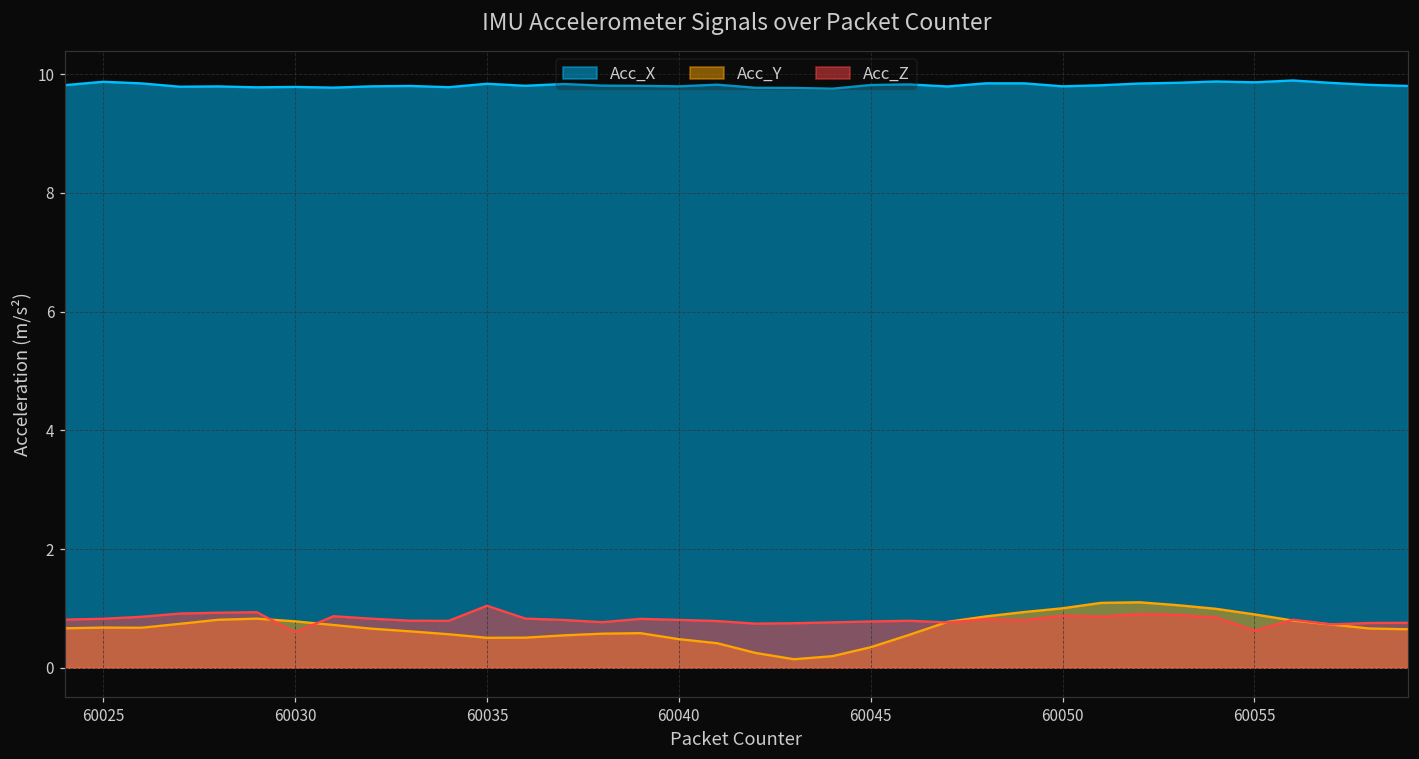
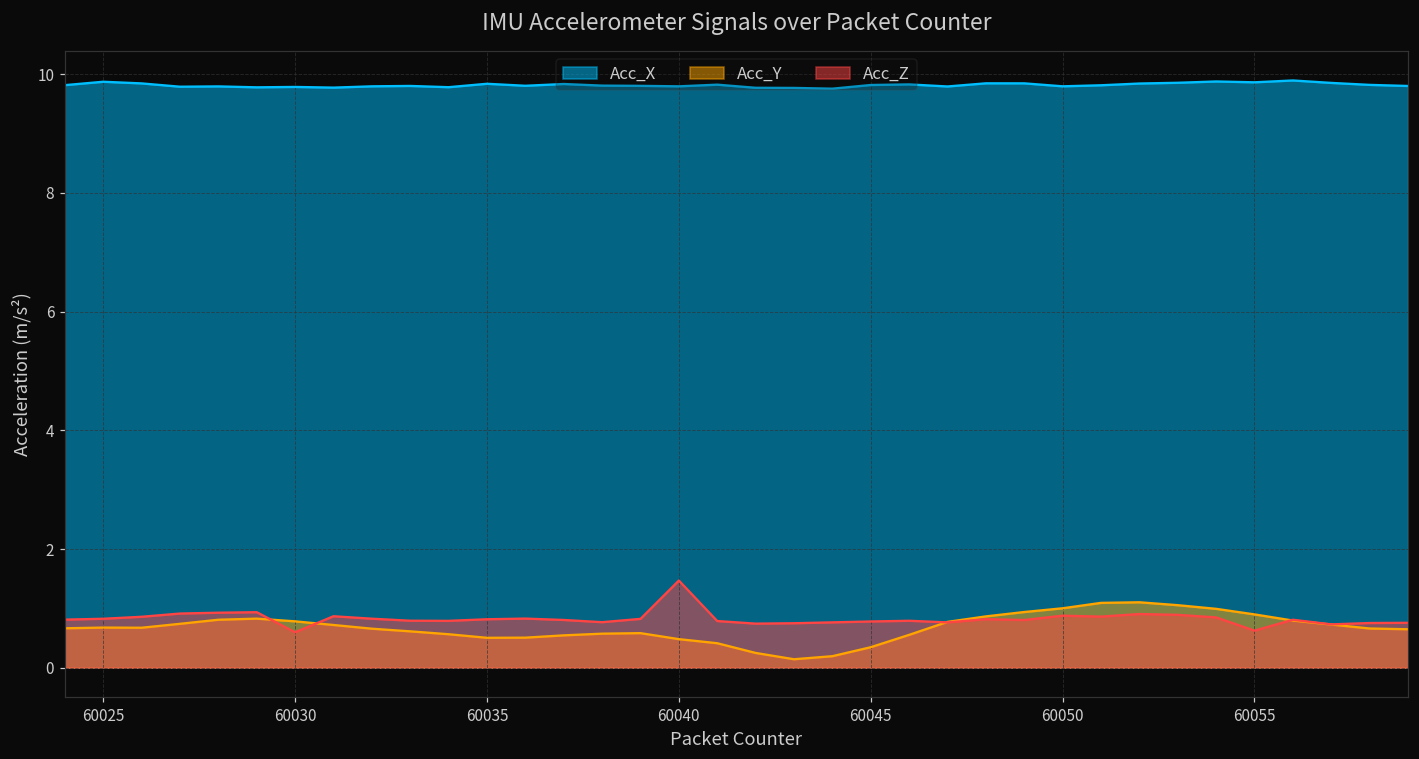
  {
    "Acc_X": {
      "60025": 9.9,
      "60030": 9.8,
      "60035": 9.8,
      "60050": 9.8,
      "60055": 9.9
    },
    "Acc_Y": {
      "60025": 0.7,
      "60030": 0.8,
      "60035": 0.5,
      "60040": 0.5,
      "60045": 0.3,
      "60050": 1.0,
      "60055": 0.9
    },
    "Acc_Z": {
      "60025": 0.8,
      "60030": 0.6,
-     "60035": 1.0,
-     "60040": 0.8,
+     "60035": 0.8,
+     "60040": 1.5,
      "60045": 0.8,
      "60050": 0.9,
      "60055": 0.6
    }
  }
